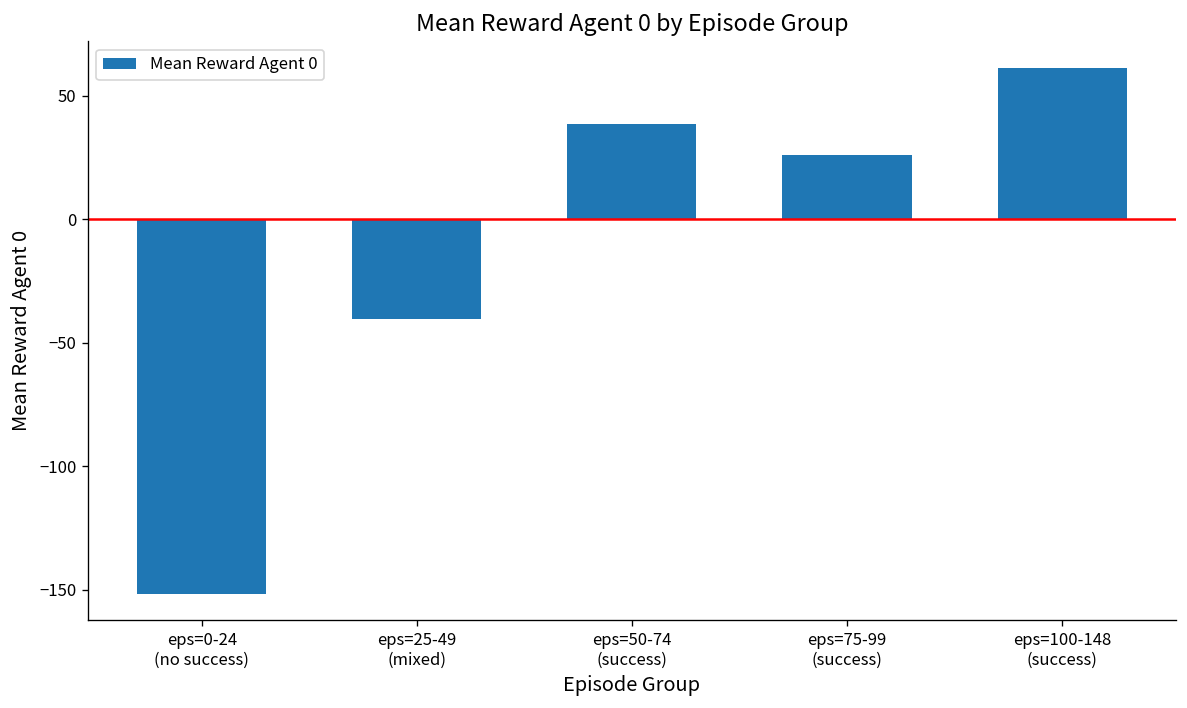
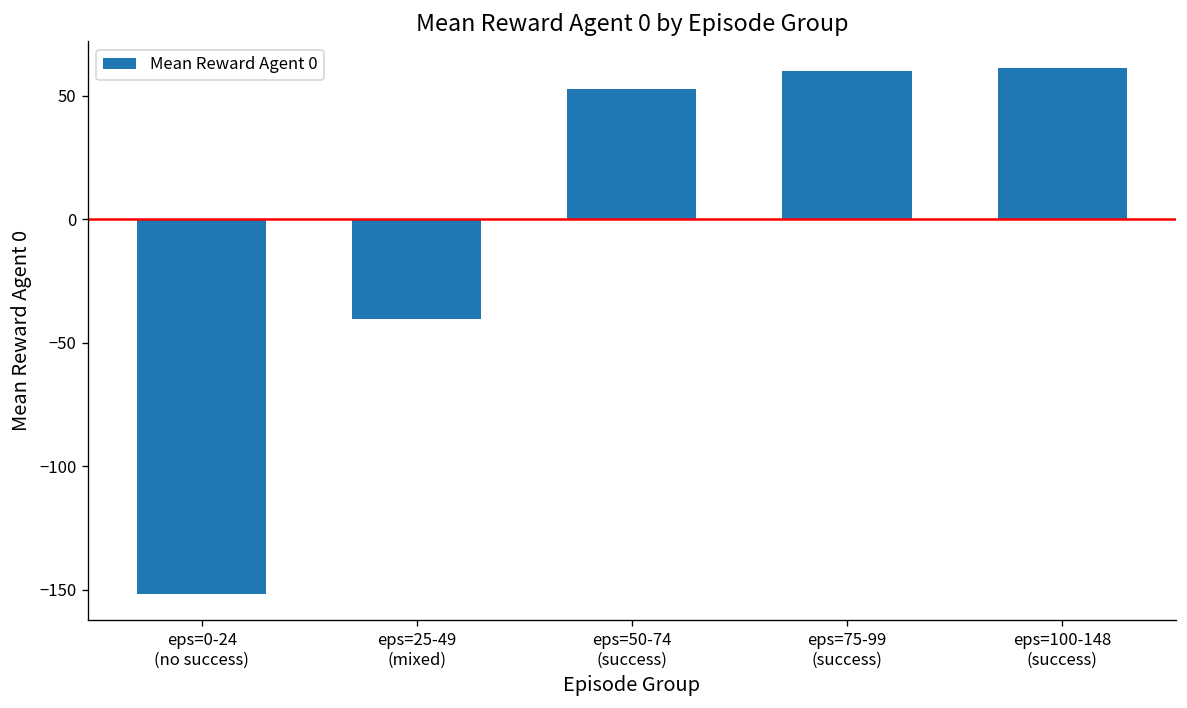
  {
    "eps=0-24 (no success)": -152,
    "eps=25-49 (mixed)": -41,
-   "eps=50-74 (success)": 39,
-   "eps=75-99 (success)": 26,
+   "eps=50-74 (success)": 53,
+   "eps=75-99 (success)": 60,
    "eps=100-148 (success)": 61
  }
